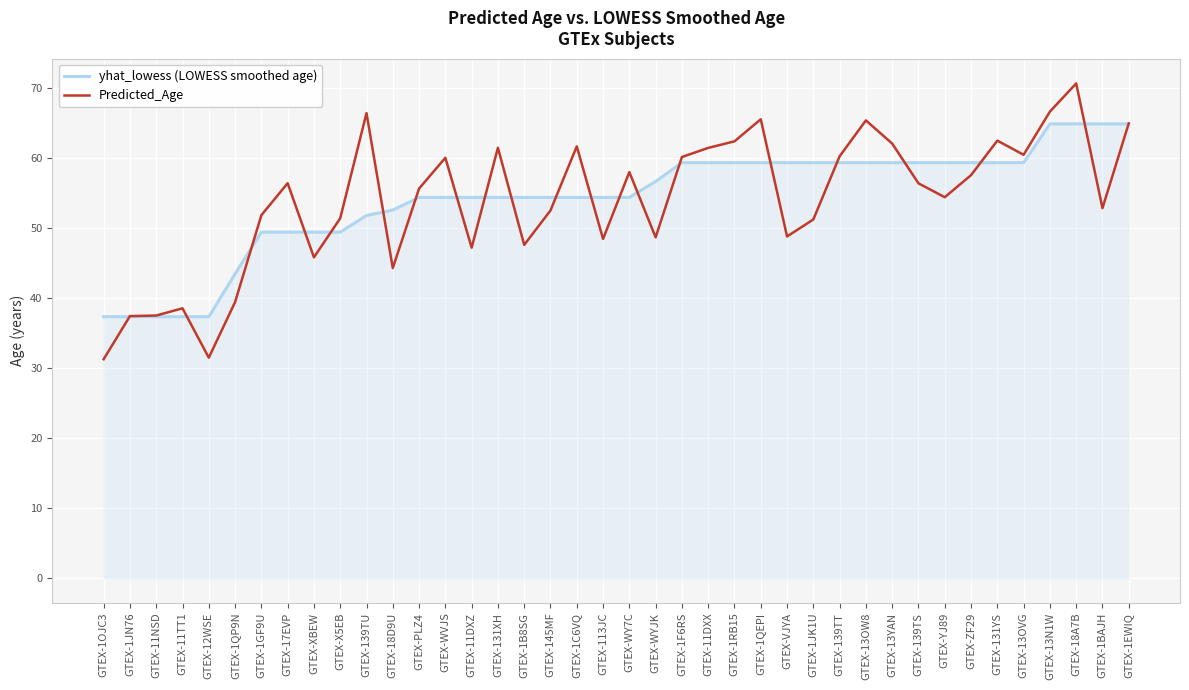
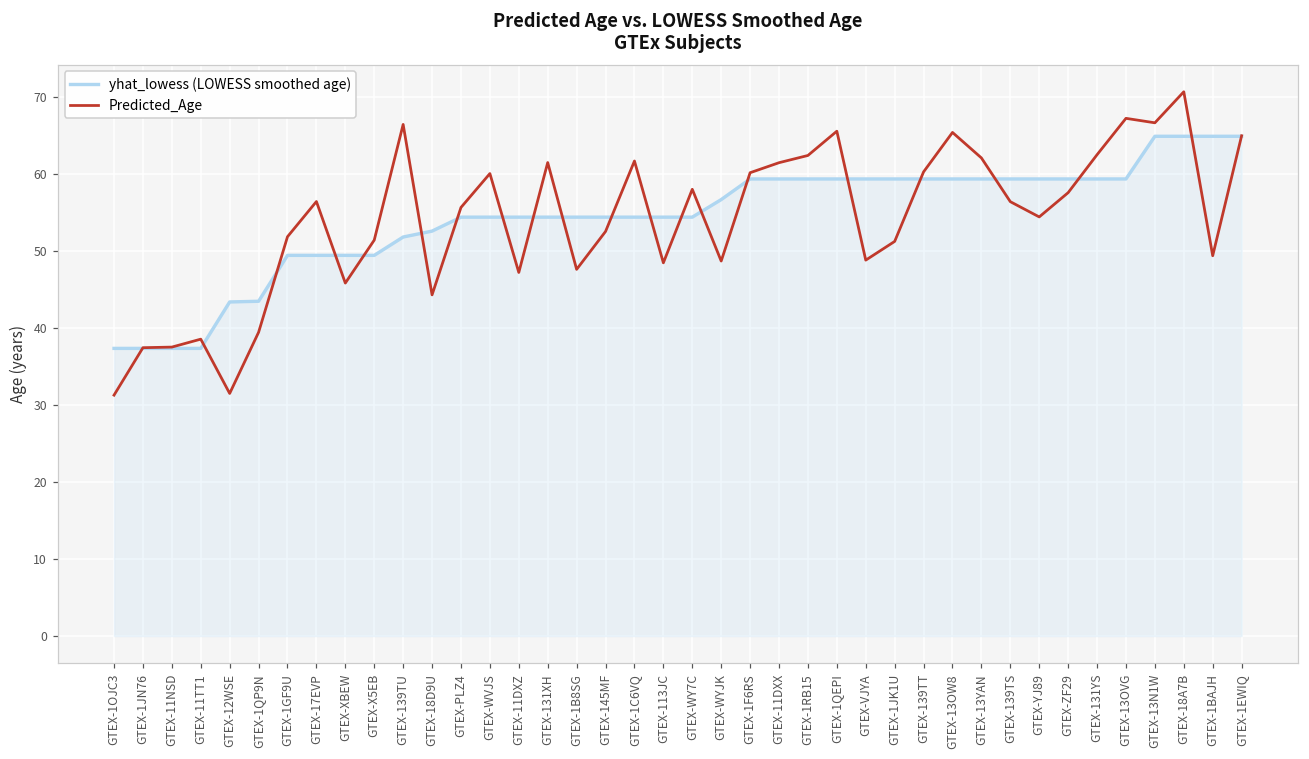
  {
    "yhat_lowess (LOWESS smoothed age)": {
      "GTEX-1OJC3": 37,
      "GTEX-11TT1": 37,
-     "GTEX-12WSE": 37,
+     "GTEX-12WSE": 43,
      "GTEX-1QP9N": 43,
      "GTEX-1GF9U": 49,
      "GTEX-17EVP": 49,
      "GTEX-XBEW": 49,
      "GTEX-X5EB": 49,
      "GTEX-139TU": 52,
      "GTEX-18D9U": 53,
      "GTEX-PLZ4": 54,
      "GTEX-WVJS": 54,
      "GTEX-11DXZ": 54,
      "GTEX-131XH": 54,
      "GTEX-1B8SG": 54,
      "GTEX-145MF": 54,
      "GTEX-1C6VQ": 54,
      "GTEX-113JC": 54,
      "GTEX-WY7C": 54,
      "GTEX-WYJK": 57,
      "GTEX-1F6RS": 59,
      "GTEX-11DXX": 59,
      "GTEX-1RB15": 59,
      "GTEX-1QEPI": 59,
      "GTEX-VJYA": 59,
      "GTEX-1JK1U": 59,
      "GTEX-139TT": 59,
      "GTEX-13OW8": 59,
      "GTEX-13YAN": 59,
      "GTEX-139TS": 59,
      "GTEX-YJ89": 59,
      "GTEX-ZF29": 59,
      "GTEX-131YS": 59,
      "GTEX-13OVG": 59,
      "GTEX-13N1W": 65,
      "GTEX-18A7B": 65,
      "GTEX-1BAJH": 65
    },
    "Predicted_Age": {
      "GTEX-1OJC3": 31,
      "GTEX-11TT1": 39,
      "GTEX-12WSE": 31,
      "GTEX-1QP9N": 39,
      "GTEX-1GF9U": 52,
      "GTEX-17EVP": 56,
      "GTEX-XBEW": 46,
      "GTEX-X5EB": 51,
      "GTEX-139TU": 66,
      "GTEX-18D9U": 44,
      "GTEX-PLZ4": 56,
      "GTEX-WVJS": 60,
      "GTEX-11DXZ": 47,
      "GTEX-131XH": 61,
      "GTEX-1B8SG": 48,
      "GTEX-145MF": 53,
      "GTEX-1C6VQ": 62,
      "GTEX-113JC": 48,
      "GTEX-WY7C": 58,
      "GTEX-WYJK": 49,
      "GTEX-1F6RS": 60,
      "GTEX-11DXX": 61,
      "GTEX-1RB15": 62,
      "GTEX-1QEPI": 66,
      "GTEX-VJYA": 49,
      "GTEX-1JK1U": 51,
      "GTEX-139TT": 60,
      "GTEX-13OW8": 65,
      "GTEX-13YAN": 62,
      "GTEX-139TS": 56,
      "GTEX-YJ89": 54,
      "GTEX-ZF29": 58,
      "GTEX-131YS": 62,
-     "GTEX-13OVG": 60,
+     "GTEX-13OVG": 67,
      "GTEX-13N1W": 67,
      "GTEX-18A7B": 71,
-     "GTEX-1BAJH": 53
+     "GTEX-1BAJH": 49
    }
  }
